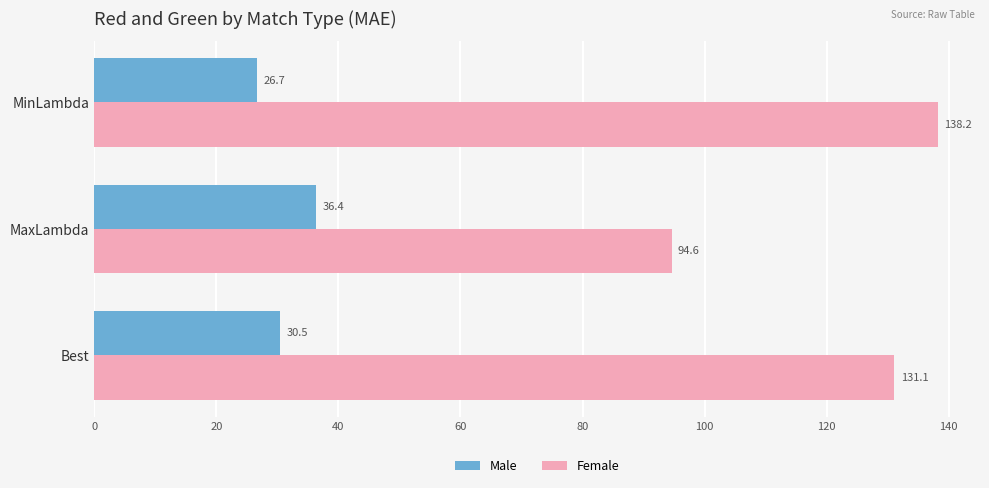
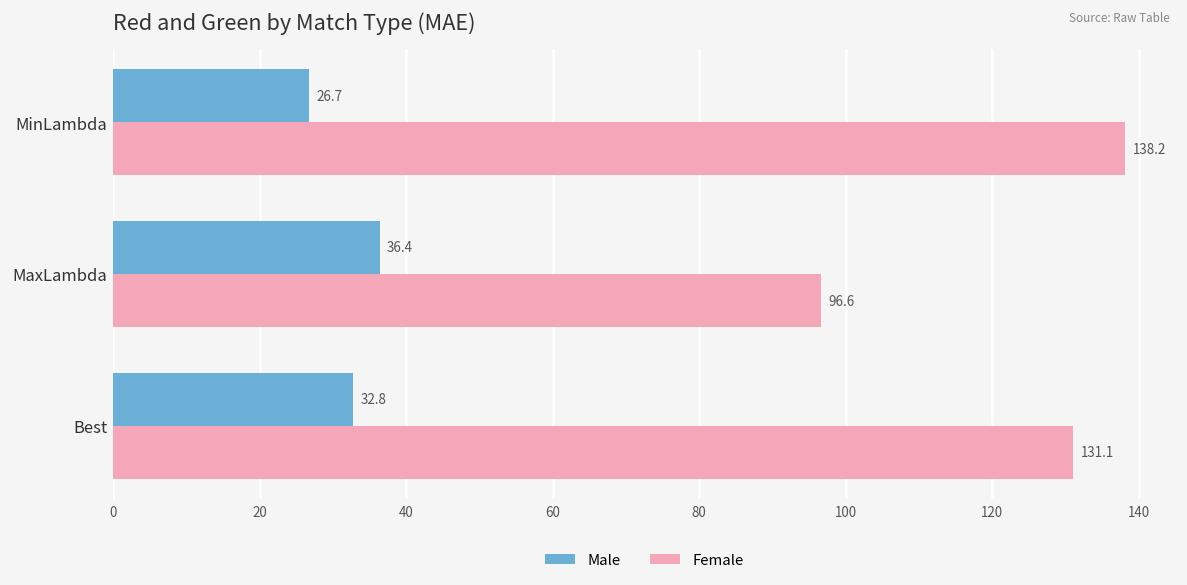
  {
    "Male": {
      "MinLambda": 26.7,
      "MaxLambda": 36.4,
-     "Best": 30.5
+     "Best": 32.8
    },
    "Female": {
      "MinLambda": 138.2,
-     "MaxLambda": 94.6,
+     "MaxLambda": 96.6,
      "Best": 131.1
    }
  }
